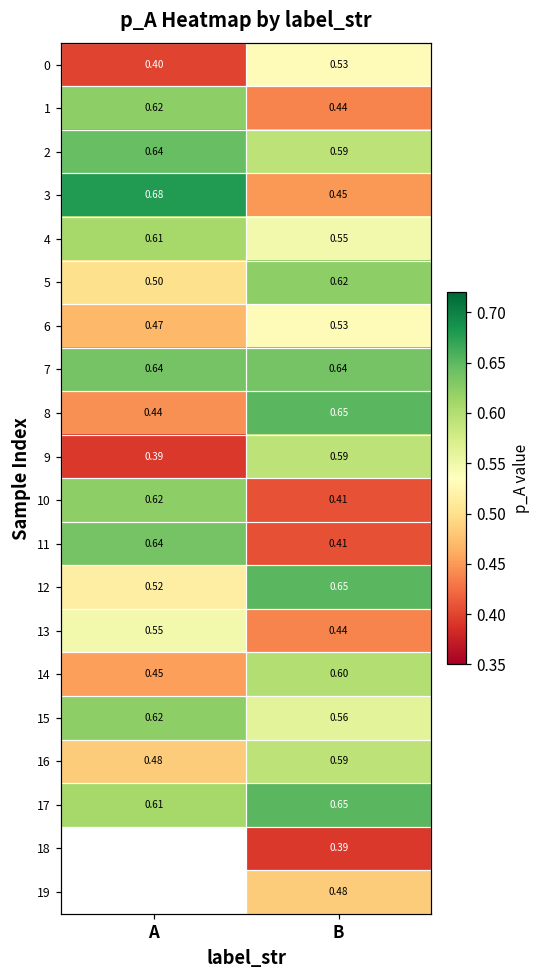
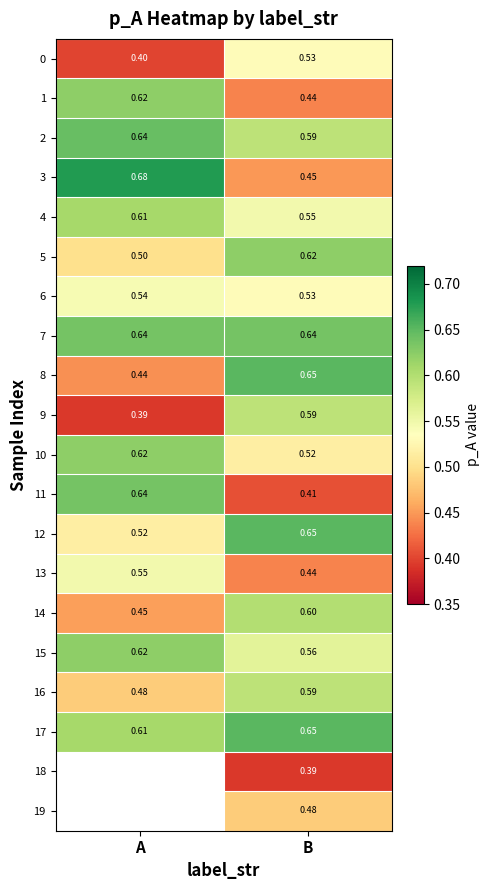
  {
    "0": {
      "A": 0.40,
      "B": 0.53
    },
    "1": {
      "A": 0.62,
      "B": 0.44
    },
    "2": {
      "A": 0.64,
      "B": 0.59
    },
    "3": {
      "A": 0.68,
      "B": 0.45
    },
    "4": {
      "A": 0.61,
      "B": 0.55
    },
    "5": {
      "A": 0.50,
      "B": 0.62
    },
    "6": {
-     "A": 0.47,
+     "A": 0.54,
      "B": 0.53
    },
    "7": {
      "A": 0.64,
      "B": 0.64
    },
    "8": {
      "A": 0.44,
      "B": 0.65
    },
    "9": {
      "A": 0.39,
      "B": 0.59
    },
    "10": {
      "A": 0.62,
-     "B": 0.41
+     "B": 0.52
    },
    "11": {
      "A": 0.64,
      "B": 0.41
    },
    "12": {
      "A": 0.52,
      "B": 0.65
    },
    "13": {
      "A": 0.55,
      "B": 0.44
    },
    "14": {
      "A": 0.45,
      "B": 0.60
    },
    "15": {
      "A": 0.62,
      "B": 0.56
    },
    "16": {
      "A": 0.48,
      "B": 0.59
    },
    "17": {
      "A": 0.61,
      "B": 0.65
    },
    "18": {
      "B": 0.39
    },
    "19": {
      "B": 0.48
    }
  }
